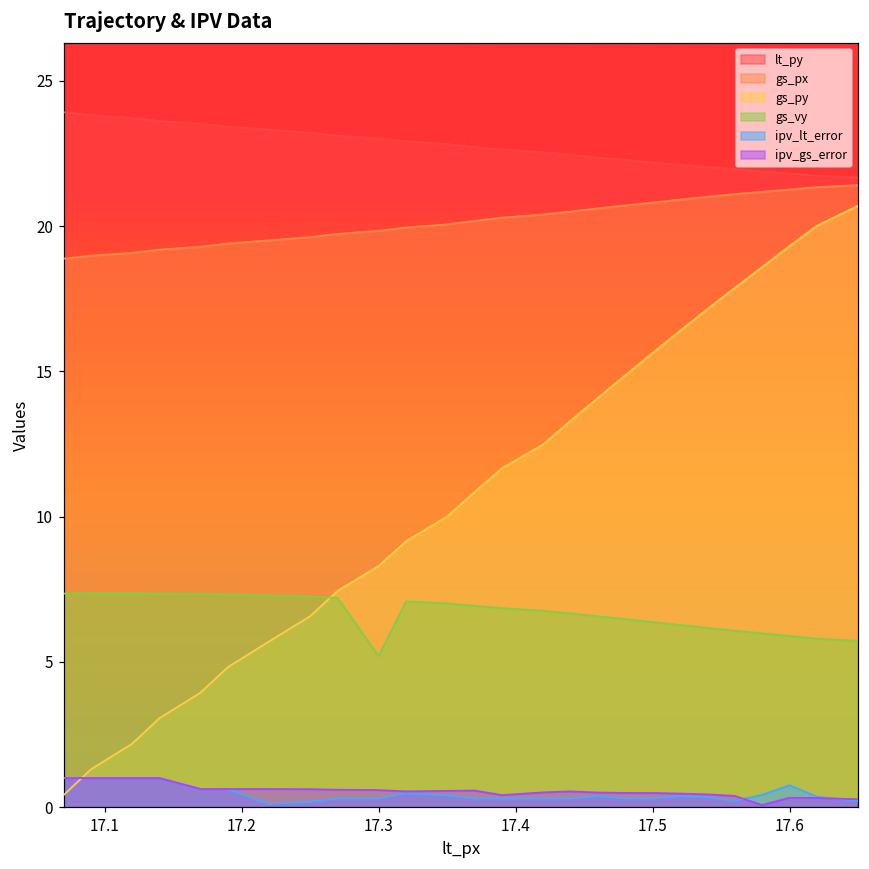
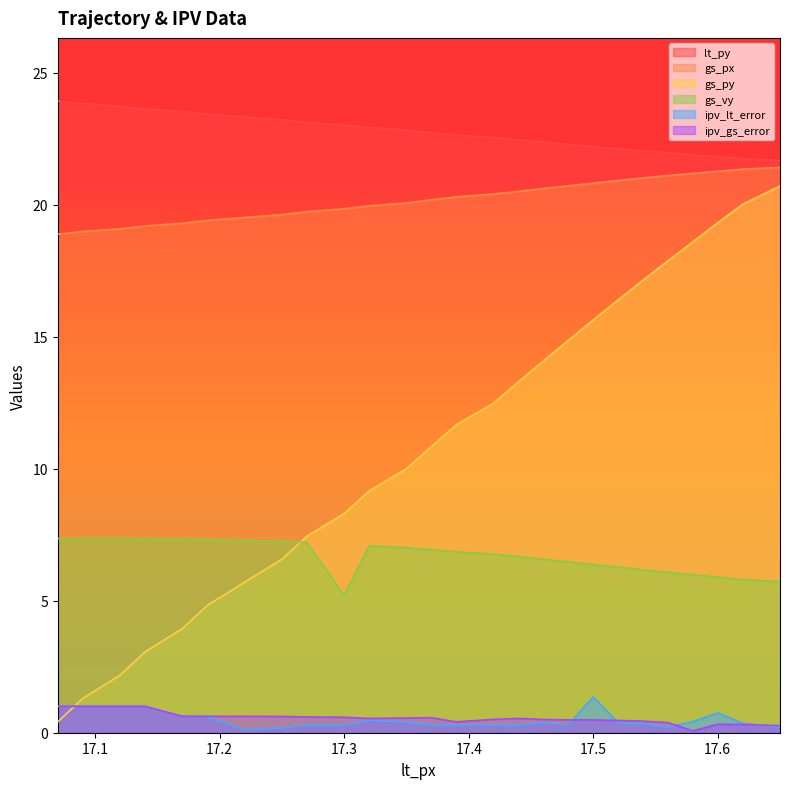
  {
    "gs_vy": {
      "17.3": 5.2,
      "17.5": 6.4,
      "17.6": 5.9
    },
    "ipv_lt_error": {
      "17.3": 0.3,
-     "17.5": 0.3,
+     "17.5": 1.4,
      "17.6": 0.8
    },
    "ipv_gs_error": {
      "17.3": 0.6,
      "17.5": 0.5,
      "17.6": 0.3
    }
  }
